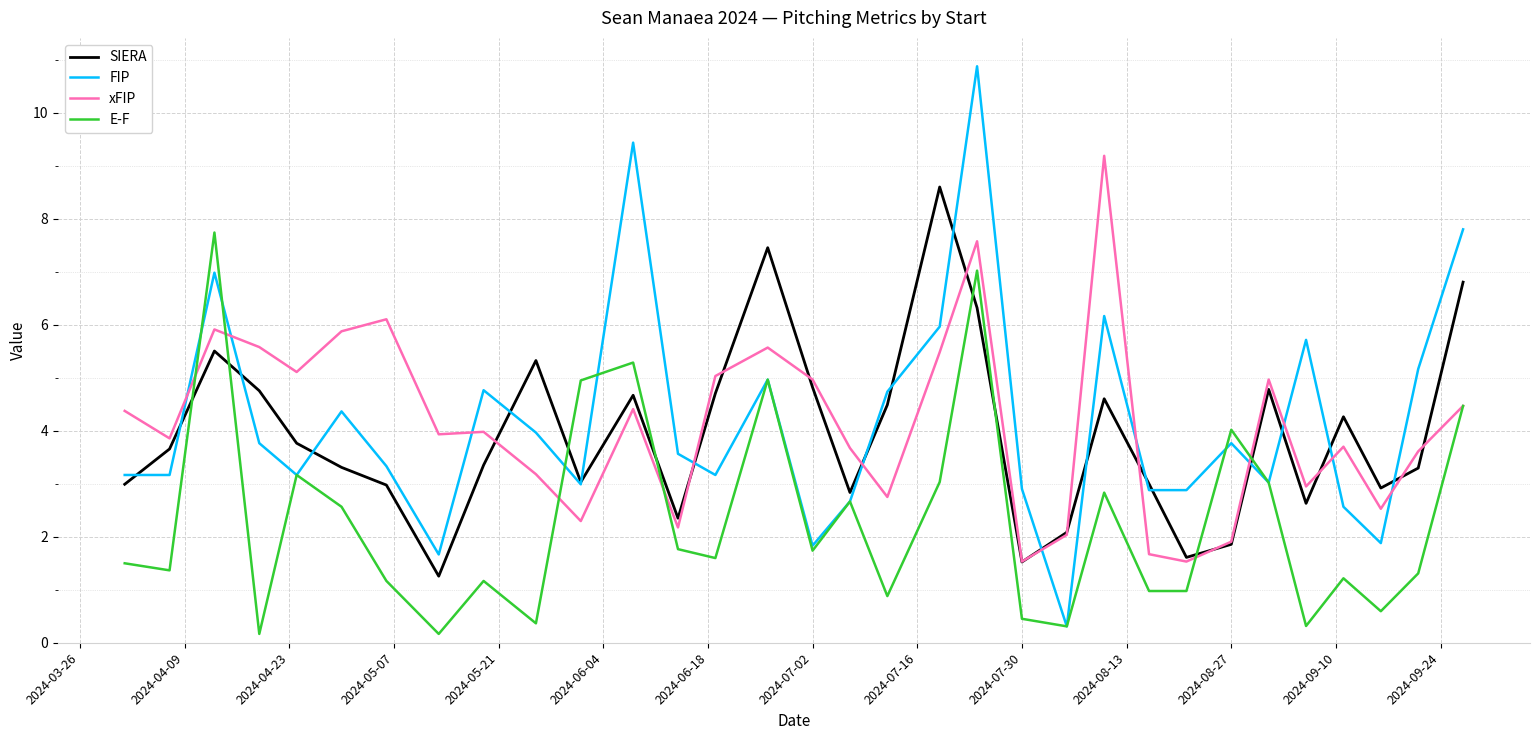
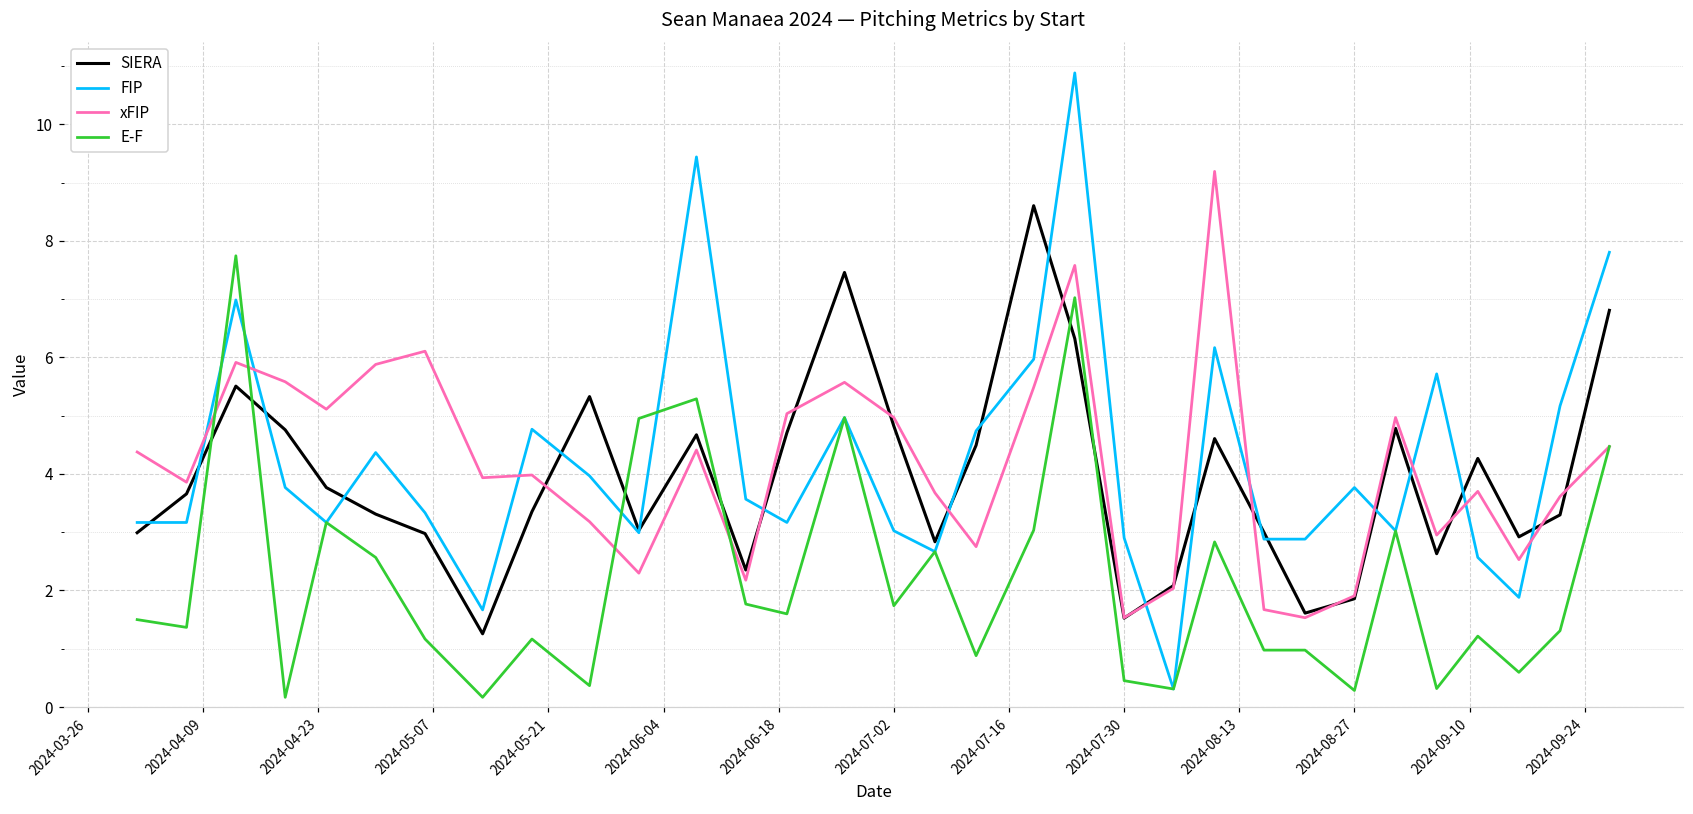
  {
    "SIERA": {
      "2024-07-02": 4.8,
      "2024-08-27": 1.9
    },
    "FIP": {
-     "2024-07-02": 1.8,
+     "2024-07-02": 3.0,
      "2024-07-30": 2.9,
      "2024-08-27": 3.8
    },
    "xFIP": {
      "2024-07-02": 5.0,
      "2024-08-27": 1.9
    },
    "E-F": {
      "2024-07-02": 1.7,
      "2024-07-30": 0.5,
-     "2024-08-27": 4.0
+     "2024-08-27": 0.3
    }
  }
